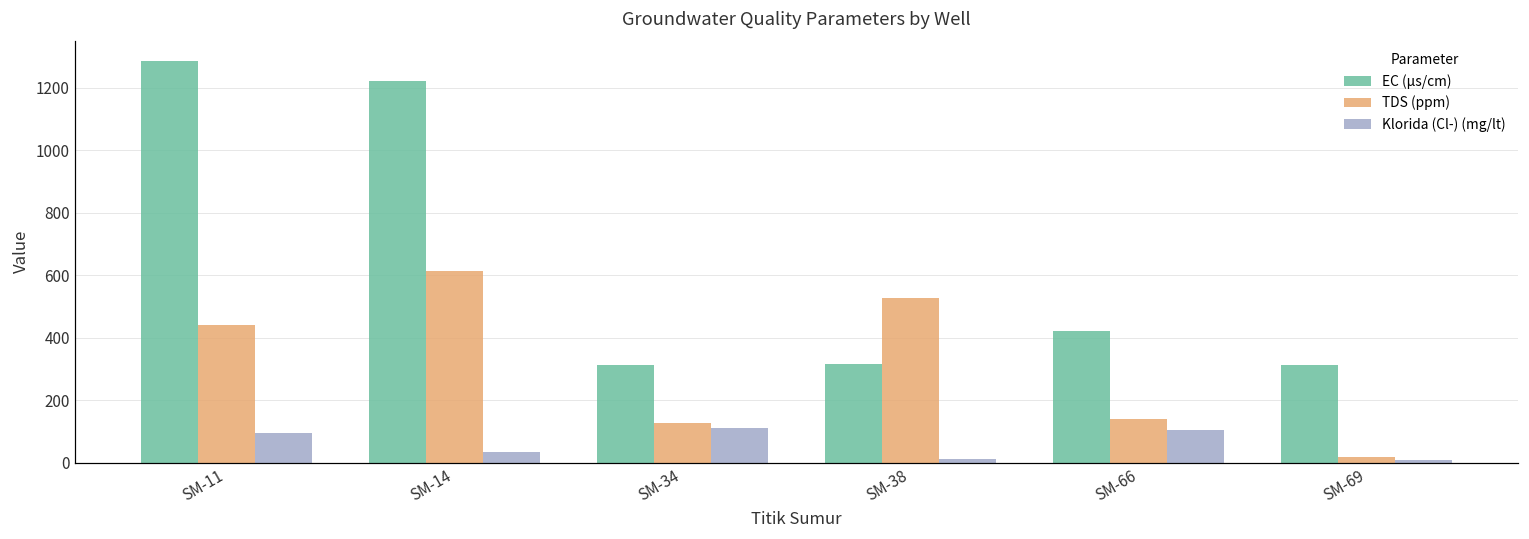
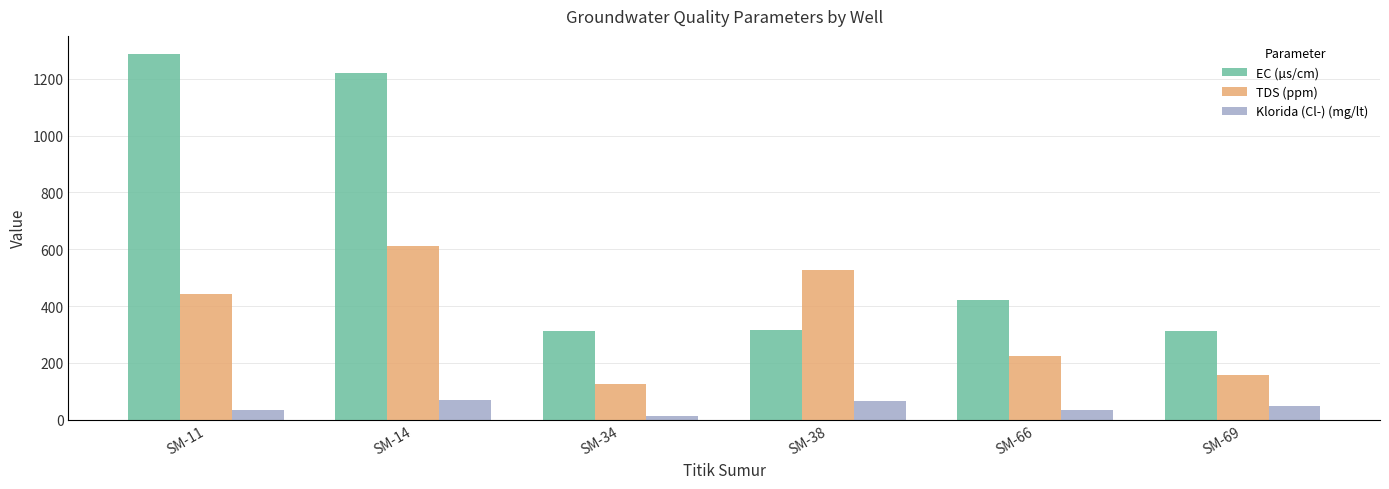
  {
    "EC (µs/cm)": {
      "SM-11": 1290,
      "SM-14": 1220,
      "SM-34": 310,
      "SM-38": 310,
      "SM-66": 420,
      "SM-69": 310
    },
    "TDS (ppm)": {
      "SM-11": 440,
      "SM-14": 610,
      "SM-34": 130,
      "SM-38": 530,
-     "SM-66": 140,
-     "SM-69": 20
+     "SM-66": 230,
+     "SM-69": 160
    },
    "Klorida (Cl-) (mg/lt)": {
-     "SM-11": 100,
-     "SM-14": 30,
-     "SM-34": 110,
-     "SM-38": 10,
-     "SM-66": 100,
-     "SM-69": 10
+     "SM-11": 30,
+     "SM-14": 70,
+     "SM-34": 10,
+     "SM-38": 70,
+     "SM-66": 30,
+     "SM-69": 50
    }
  }
